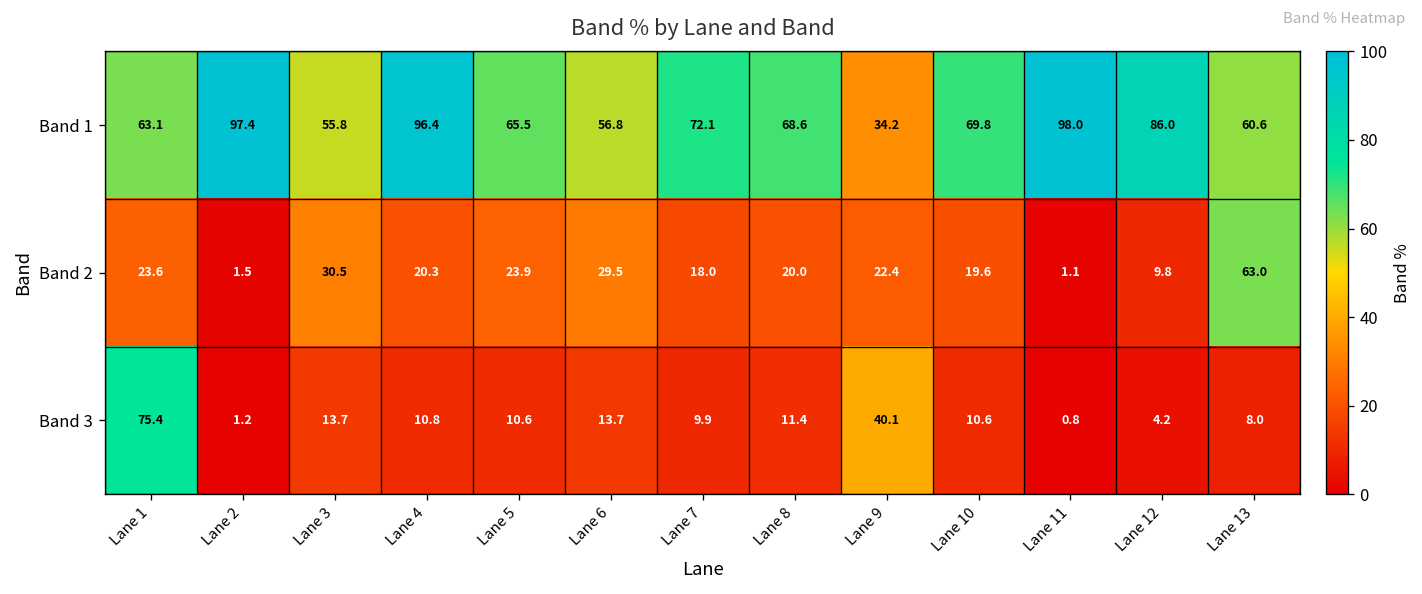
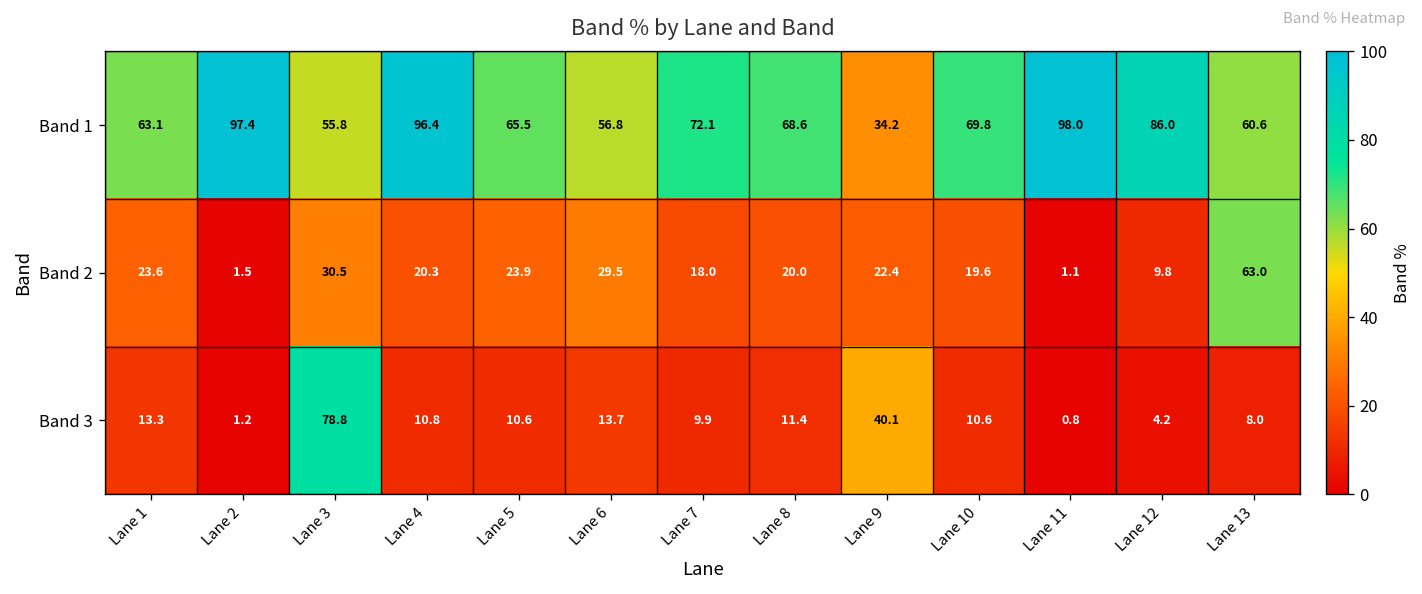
  {
    "Band 1": {
      "Lane 1": 63.1,
      "Lane 2": 97.4,
      "Lane 3": 55.8,
      "Lane 4": 96.4,
      "Lane 5": 65.5,
      "Lane 6": 56.8,
      "Lane 7": 72.1,
      "Lane 8": 68.6,
      "Lane 9": 34.2,
      "Lane 10": 69.8,
      "Lane 11": 98.0,
      "Lane 12": 86.0,
      "Lane 13": 60.6
    },
    "Band 2": {
      "Lane 1": 23.6,
      "Lane 2": 1.5,
      "Lane 3": 30.5,
      "Lane 4": 20.3,
      "Lane 5": 23.9,
      "Lane 6": 29.5,
      "Lane 7": 18.0,
      "Lane 8": 20.0,
      "Lane 9": 22.4,
      "Lane 10": 19.6,
      "Lane 11": 1.1,
      "Lane 12": 9.8,
      "Lane 13": 63.0
    },
    "Band 3": {
-     "Lane 1": 75.4,
+     "Lane 1": 13.3,
      "Lane 2": 1.2,
-     "Lane 3": 13.7,
+     "Lane 3": 78.8,
      "Lane 4": 10.8,
      "Lane 5": 10.6,
      "Lane 6": 13.7,
      "Lane 7": 9.9,
      "Lane 8": 11.4,
      "Lane 9": 40.1,
      "Lane 10": 10.6,
      "Lane 11": 0.8,
      "Lane 12": 4.2,
      "Lane 13": 8.0
    }
  }
